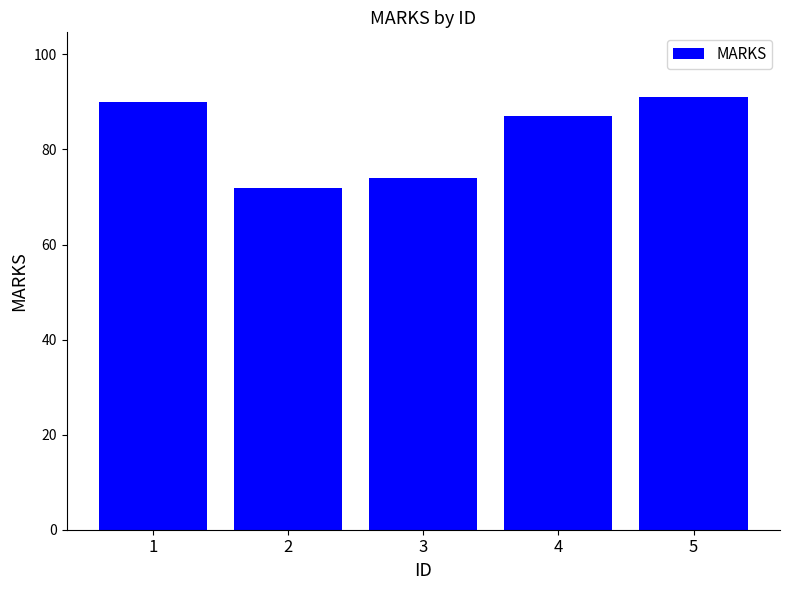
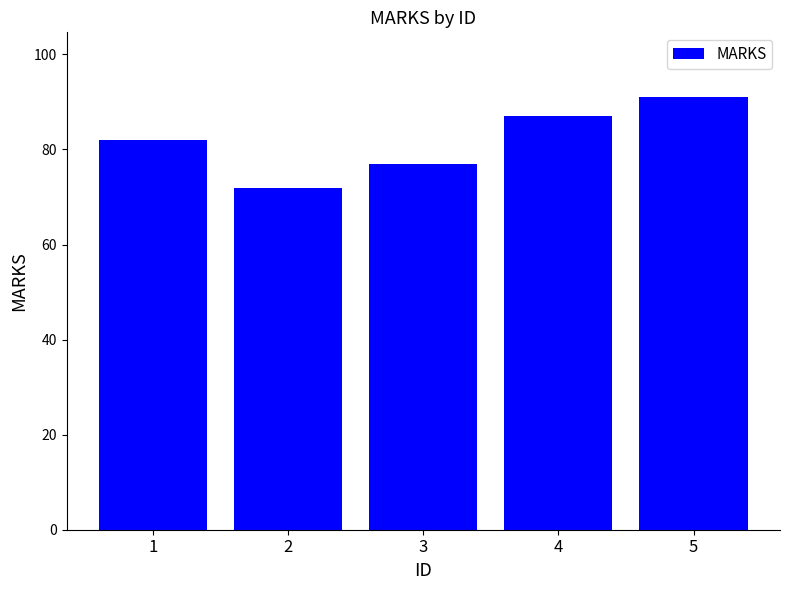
  {
-   "1": 90,
+   "1": 82,
    "2": 72,
-   "3": 74,
+   "3": 77,
    "4": 87,
    "5": 91
  }
